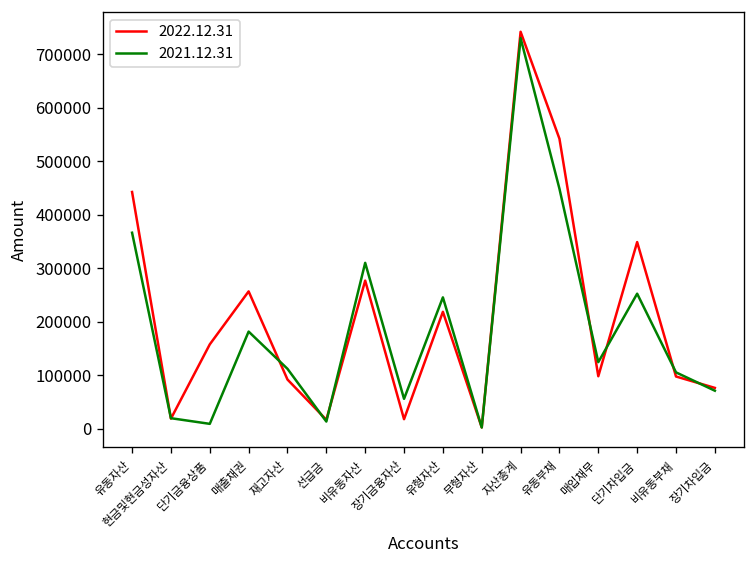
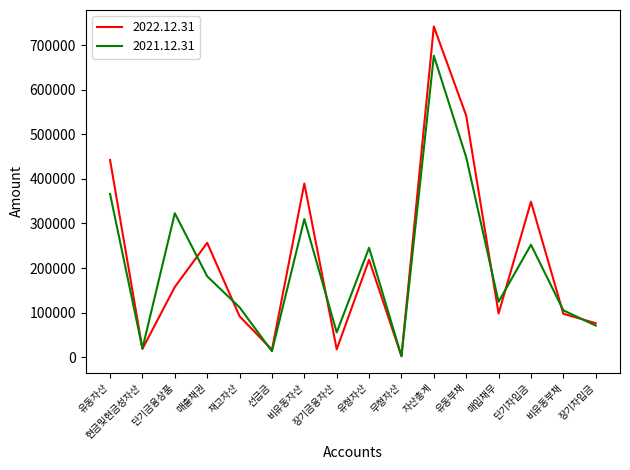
  {
    "2022.12.31": {
      "유동자산": 440000,
      "단기금융상품": 160000,
      "매출채권": 260000,
      "재고자산": 90000,
-     "비유동자산": 280000,
+     "비유동자산": 390000,
      "장기금융자산": 20000,
      "유형자산": 220000,
      "자산총계": 740000,
      "유동부채": 540000,
      "매입채무": 100000,
      "단기차입금": 350000,
      "비유동부채": 100000
    },
    "2021.12.31": {
      "유동자산": 370000,
-     "단기금융상품": 10000,
+     "단기금융상품": 320000,
      "매출채권": 180000,
      "재고자산": 110000,
      "비유동자산": 310000,
      "장기금융자산": 60000,
      "유형자산": 250000,
-     "자산총계": 730000,
+     "자산총계": 680000,
      "유동부채": 450000,
      "매입채무": 120000,
      "단기차입금": 250000,
      "비유동부채": 110000
    }
  }
